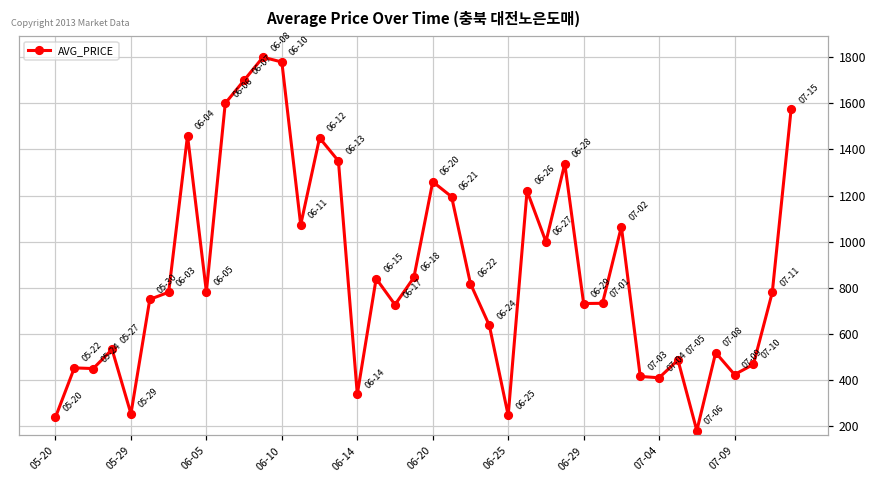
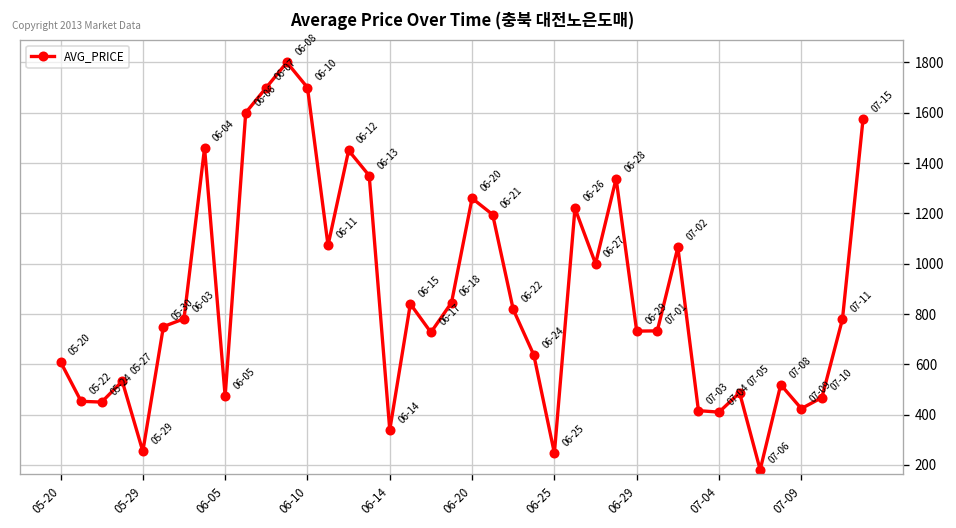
  {
-   "05-20": 240,
-   "06-05": 780,
-   "06-10": 1780,
+   "05-20": 610,
+   "06-05": 470,
+   "06-10": 1700,
    "06-29": 730,
    "07-09": 420
  }
